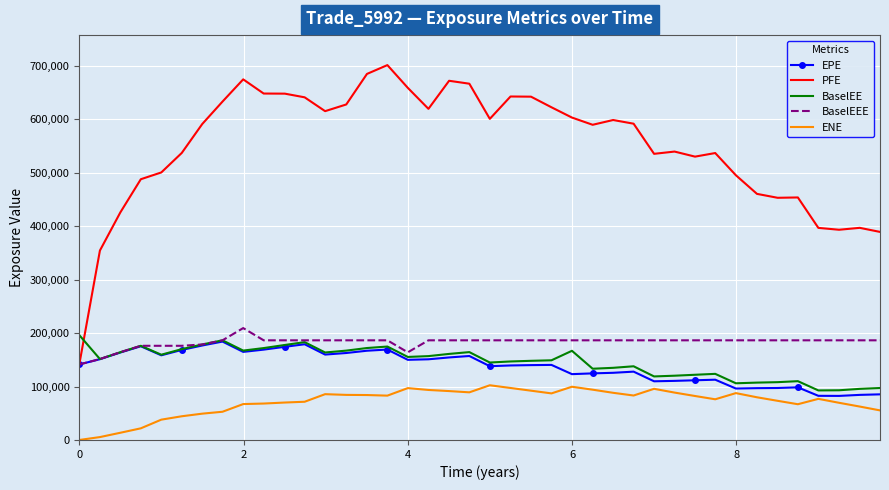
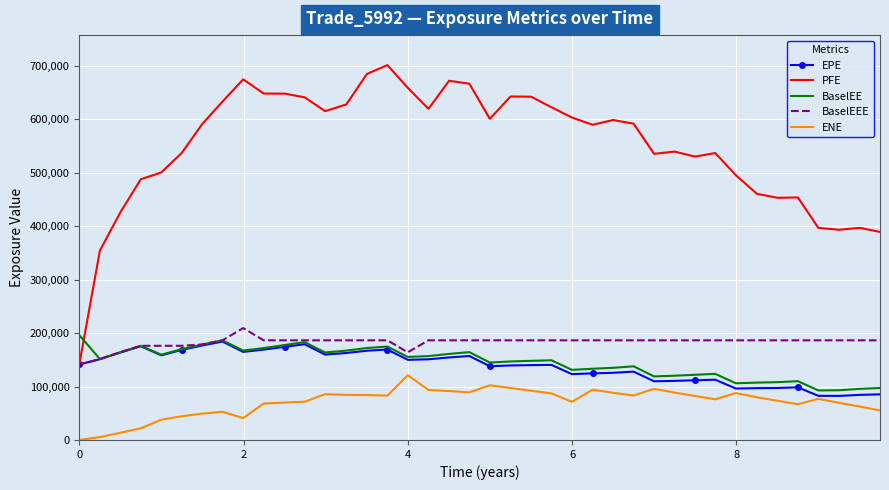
  {
    "EPE": {
      "4": "150,000",
      "6": "120,000"
    },
    "PFE": {
      "2": "670,000",
      "4": "660,000",
      "6": "600,000"
    },
    "BaselEE": {
      "0": "200,000",
      "4": "160,000",
-     "6": "170,000"
+     "6": "130,000"
    },
    "BaselEEE": {
      "2": "210,000",
      "4": "160,000",
      "6": "190,000"
    },
    "ENE": {
      "0": "0",
-     "2": "70,000",
-     "4": "100,000",
-     "6": "100,000"
+     "2": "40,000",
+     "4": "120,000",
+     "6": "70,000"
    }
  }
